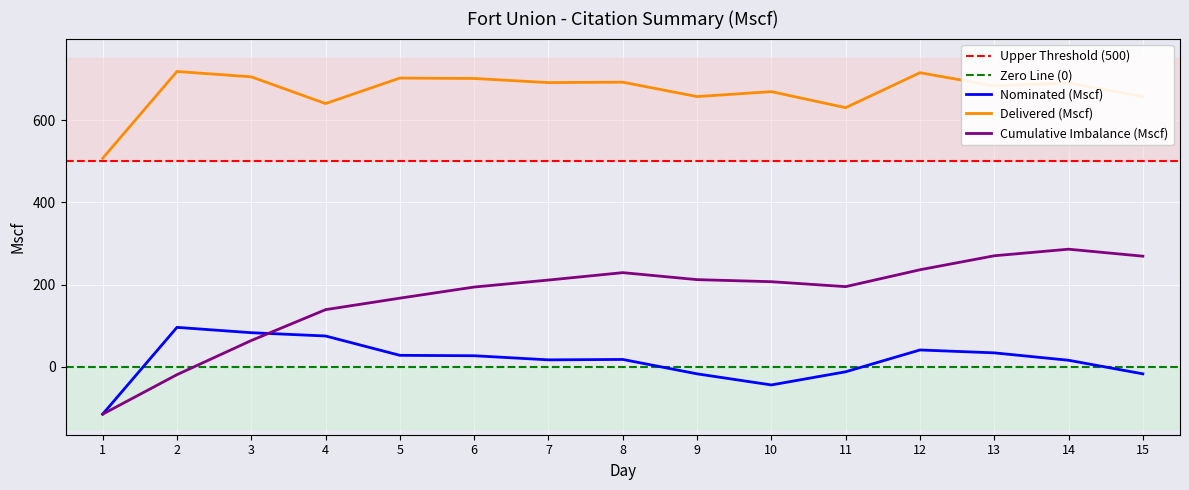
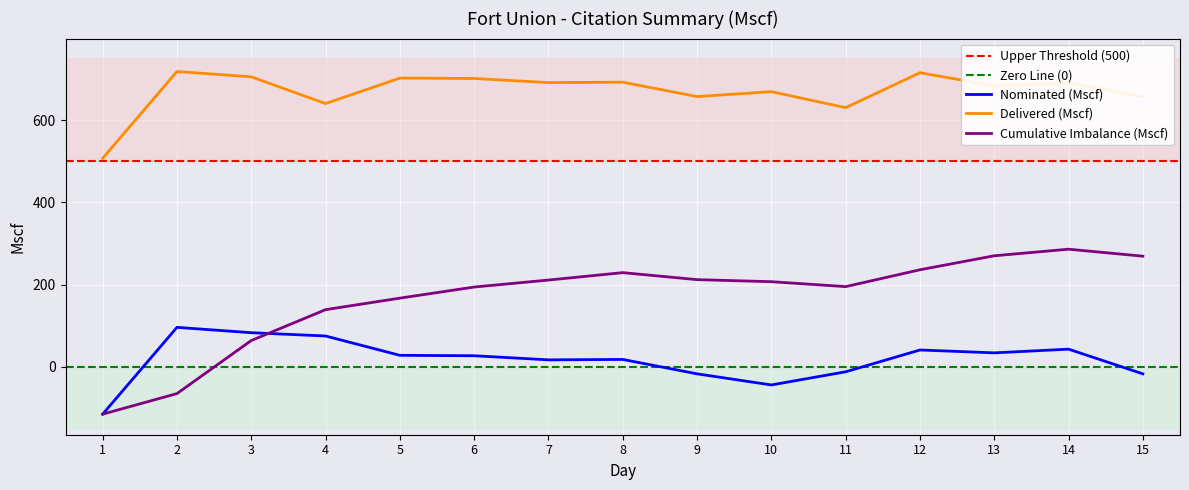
  {
    "Nominated (Mscf)": {
      "2": 100,
      "3": 80,
      "4": 80,
      "5": 30,
      "6": 30,
      "7": 20,
      "8": 20,
      "9": -20,
      "10": -40,
      "11": -10,
      "12": 40,
      "13": 30,
-     "14": 20,
+     "14": 40,
      "15": -20
    },
    "Delivered (Mscf)": {
      "1": 510,
      "2": 720,
      "3": 710,
      "4": 640,
      "5": 700,
      "6": 700,
      "7": 690,
      "8": 690,
      "9": 660,
      "10": 670,
      "11": 630,
      "12": 720
    },
    "Cumulative Imbalance (Mscf)": {
-     "2": -20,
+     "2": -70,
      "3": 60,
      "4": 140,
      "5": 170,
      "6": 190,
      "7": 210,
      "8": 230,
      "9": 210,
      "10": 210,
      "11": 200,
      "12": 240,
      "13": 270,
      "14": 290,
      "15": 270
    }
  }
